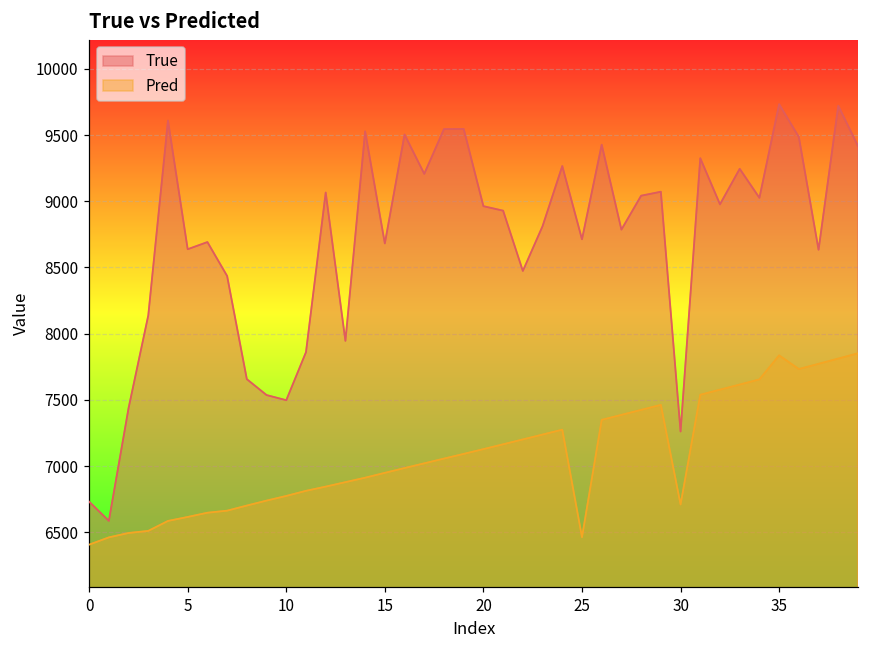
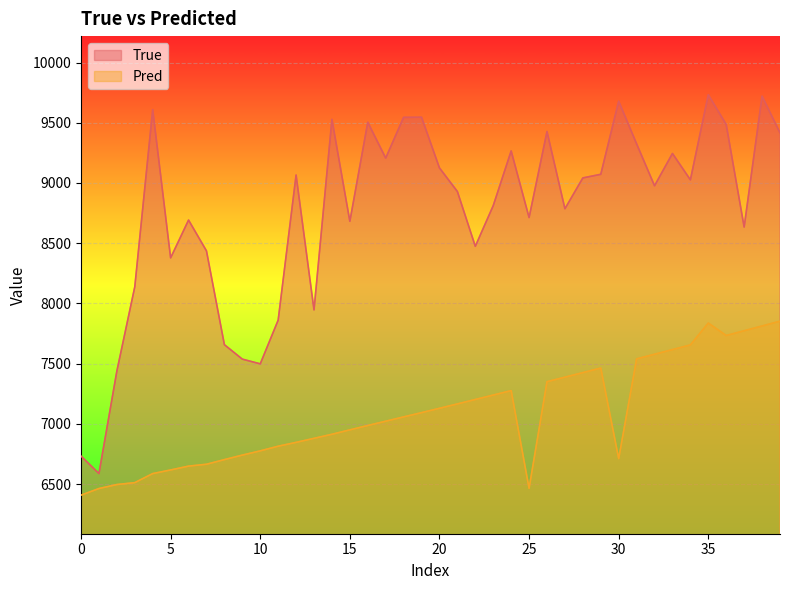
  {
    "True": {
      "0": 6730,
-     "5": 8640,
+     "5": 8380,
      "10": 7500,
      "15": 8680,
-     "20": 8960,
+     "20": 9130,
      "25": 8710,
-     "30": 7260,
+     "30": 9680,
      "35": 9730
    },
    "Pred": {
      "0": 6410,
      "5": 6620,
      "10": 6780,
      "15": 6950,
      "20": 7130,
      "25": 6460,
      "30": 6710,
      "35": 7840
    }
  }
